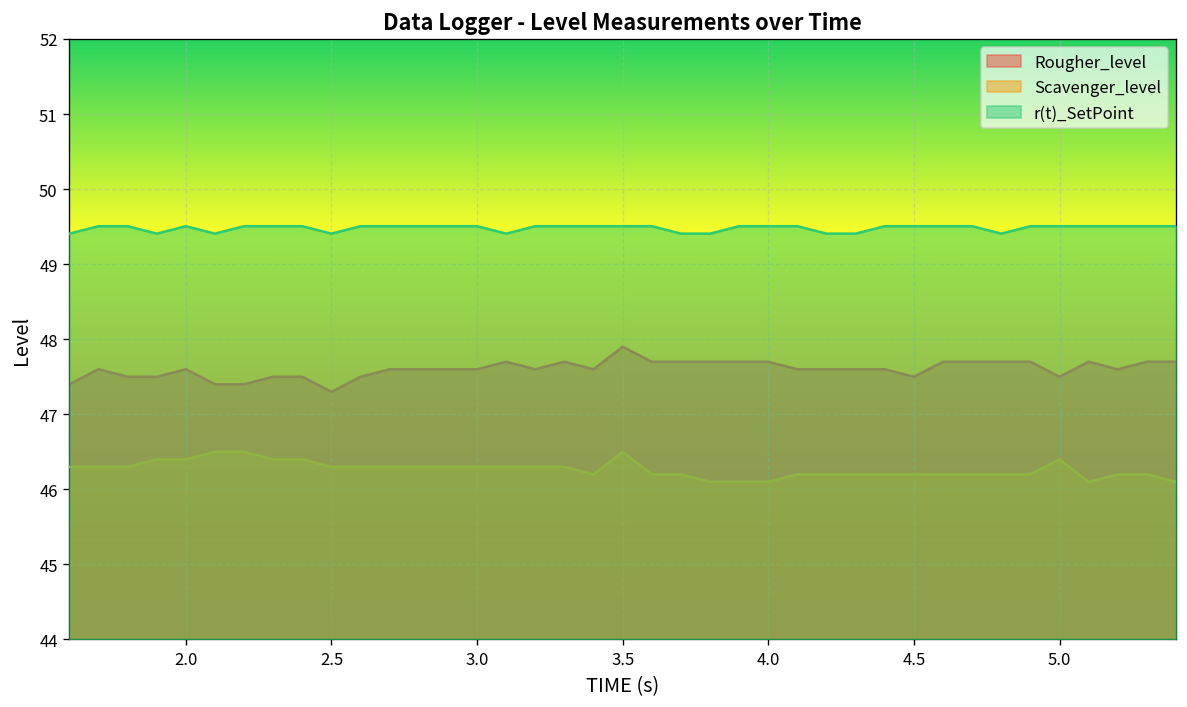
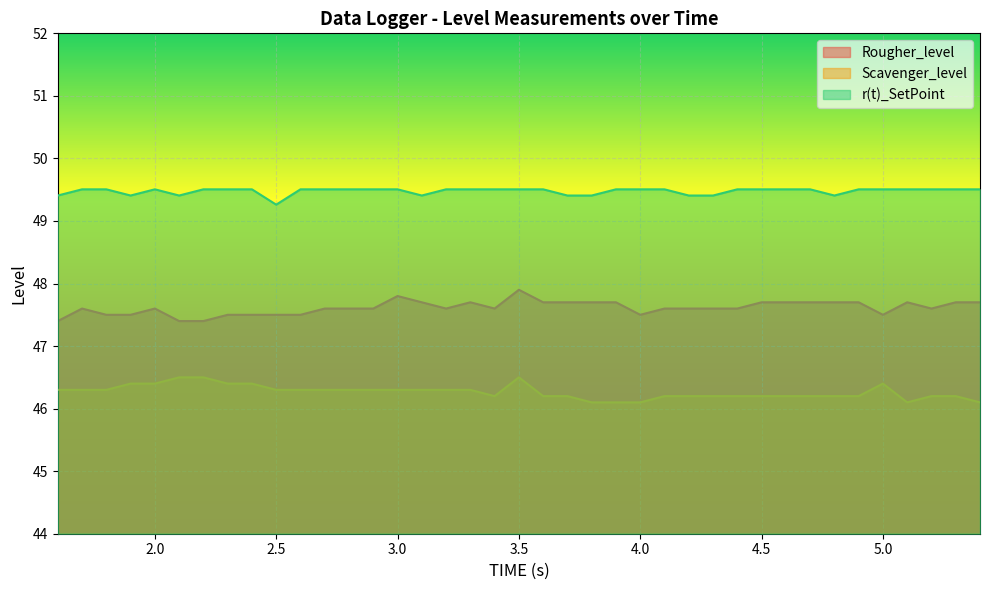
  {
    "Rougher_level": {
      "2.0": 47.6,
-     "2.5": 47.3,
-     "3.0": 47.6,
+     "2.5": 47.5,
+     "3.0": 47.8,
      "3.5": 47.9,
-     "4.0": 47.7,
-     "4.5": 47.5,
+     "4.0": 47.5,
+     "4.5": 47.7,
      "5.0": 47.5
    },
    "Scavenger_level": {
      "2.0": 46.4,
      "2.5": 46.3,
      "3.0": 46.3,
      "3.5": 46.5,
      "4.0": 46.1,
      "4.5": 46.2,
      "5.0": 46.4
    },
    "r(t)_SetPoint": {
      "2.0": 49.5,
-     "2.5": 49.4,
+     "2.5": 49.3,
      "3.0": 49.5,
      "3.5": 49.5,
      "4.0": 49.5,
      "4.5": 49.5,
      "5.0": 49.5
    }
  }
